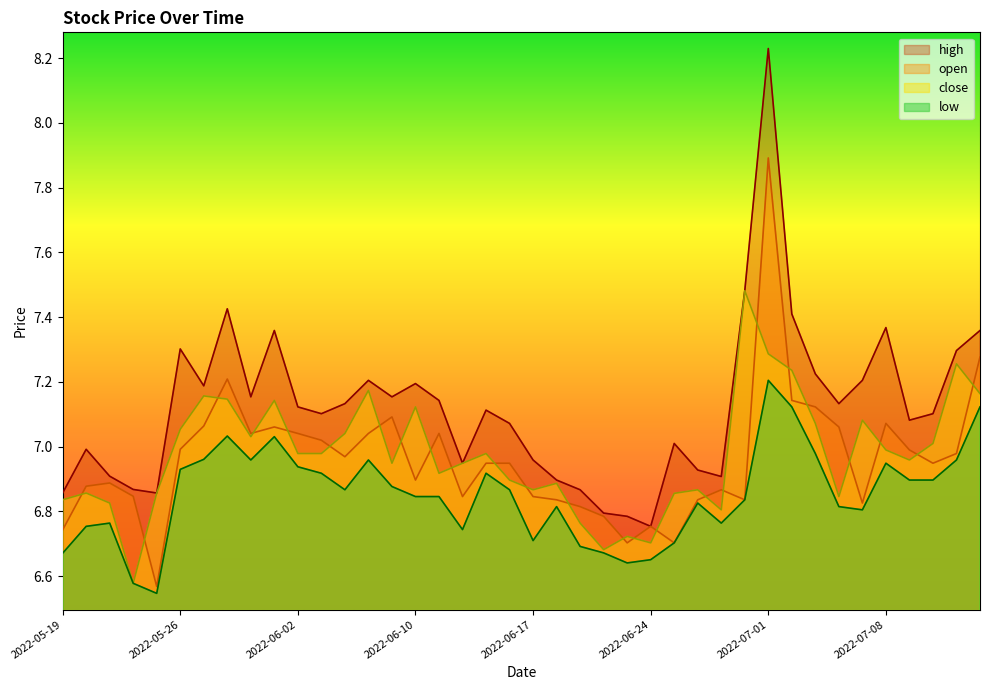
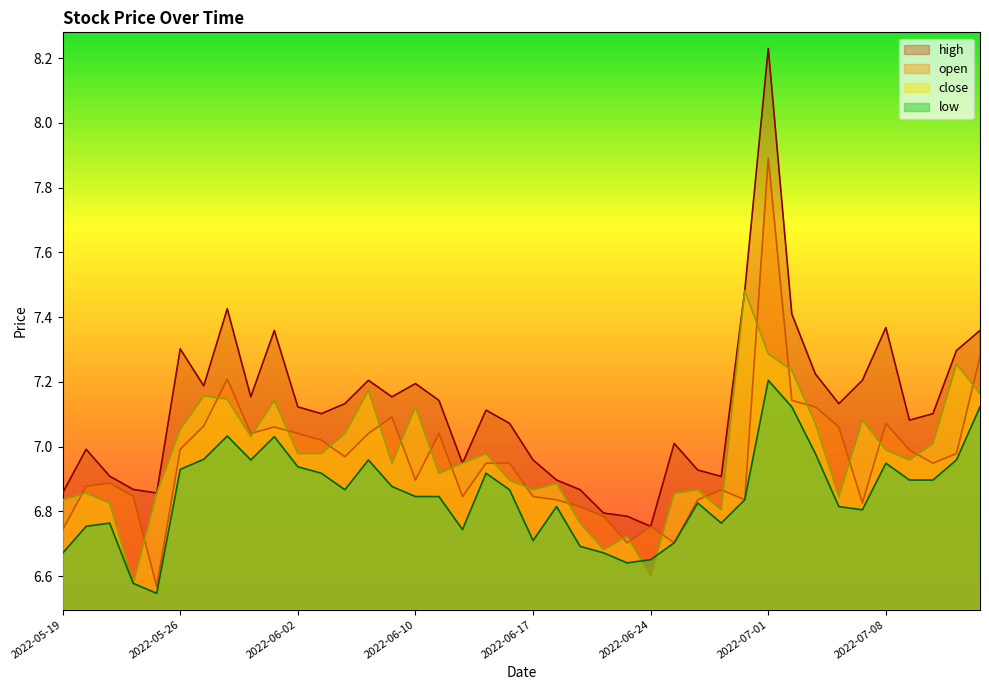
  {
    "high": {
      "2022-05-19": 6.86,
      "2022-05-26": 7.30,
      "2022-06-02": 7.12,
      "2022-06-10": 7.20,
      "2022-06-17": 6.96,
      "2022-07-01": 8.23,
      "2022-07-08": 7.37
    },
    "open": {
      "2022-05-19": 6.74,
      "2022-05-26": 6.99,
      "2022-06-02": 7.04,
      "2022-06-10": 6.90,
      "2022-06-17": 6.85,
      "2022-07-01": 7.89,
      "2022-07-08": 7.07
    },
    "close": {
      "2022-05-19": 6.84,
      "2022-05-26": 7.05,
      "2022-06-02": 6.98,
      "2022-06-10": 7.12,
      "2022-06-17": 6.87,
-     "2022-06-24": 6.70,
+     "2022-06-24": 6.60,
      "2022-07-01": 7.29,
      "2022-07-08": 6.99
    },
    "low": {
      "2022-05-19": 6.67,
      "2022-05-26": 6.93,
      "2022-06-02": 6.94,
      "2022-06-10": 6.85,
      "2022-06-17": 6.71,
      "2022-06-24": 6.65,
      "2022-07-01": 7.21,
      "2022-07-08": 6.95
    }
  }
